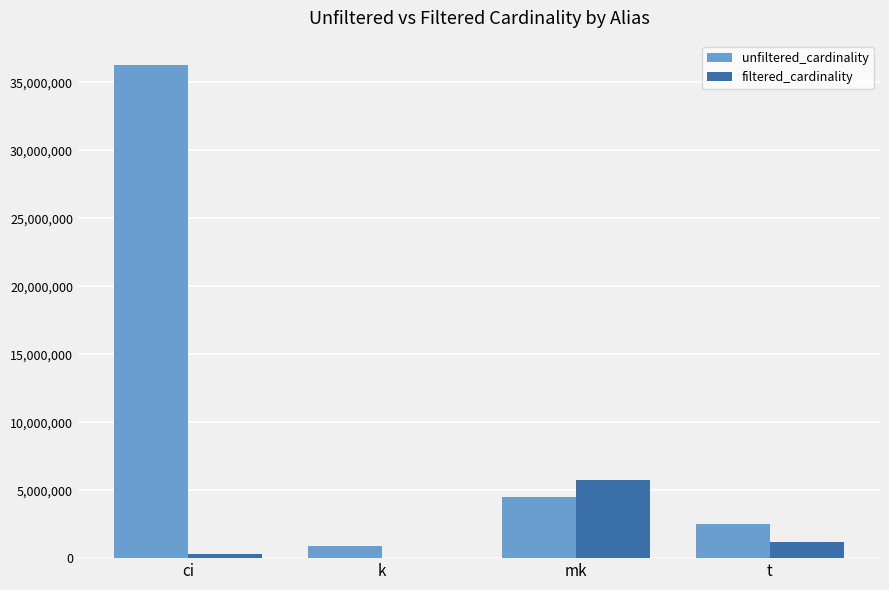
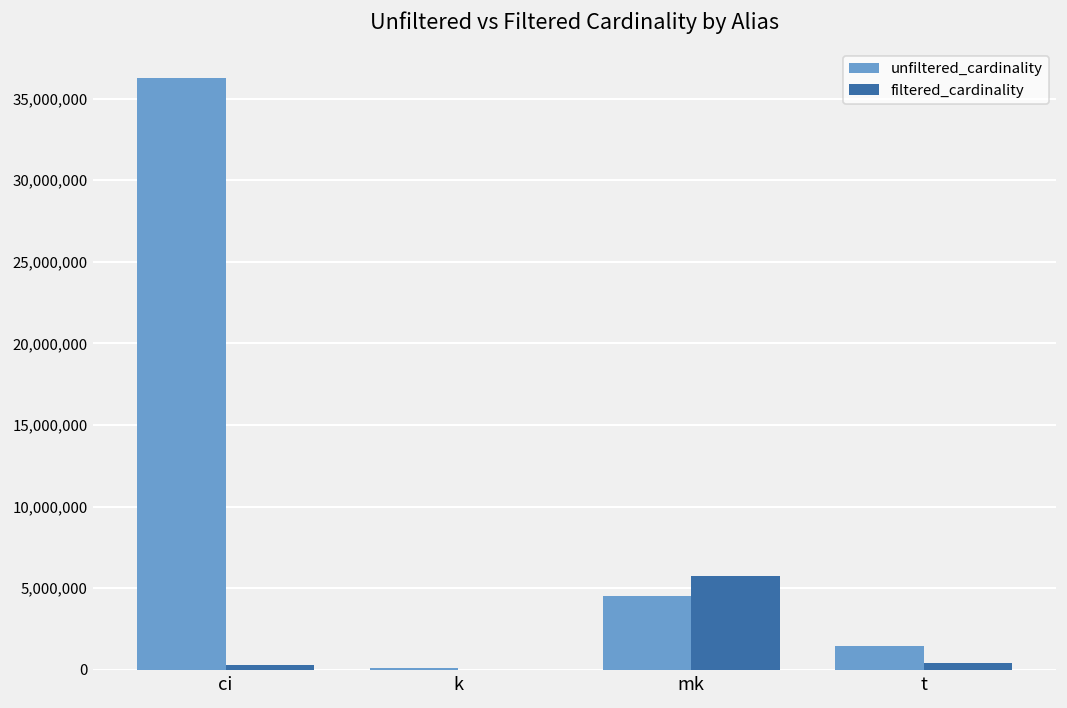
  {
    "unfiltered_cardinality": {
      "ci": "36,200,000",
-     "k": "900,000",
+     "k": "100,000",
      "mk": "4,500,000",
-     "t": "2,500,000"
+     "t": "1,500,000"
    },
    "filtered_cardinality": {
      "ci": "300,000",
      "mk": "5,800,000",
-     "t": "1,200,000"
+     "t": "400,000"
    }
  }
